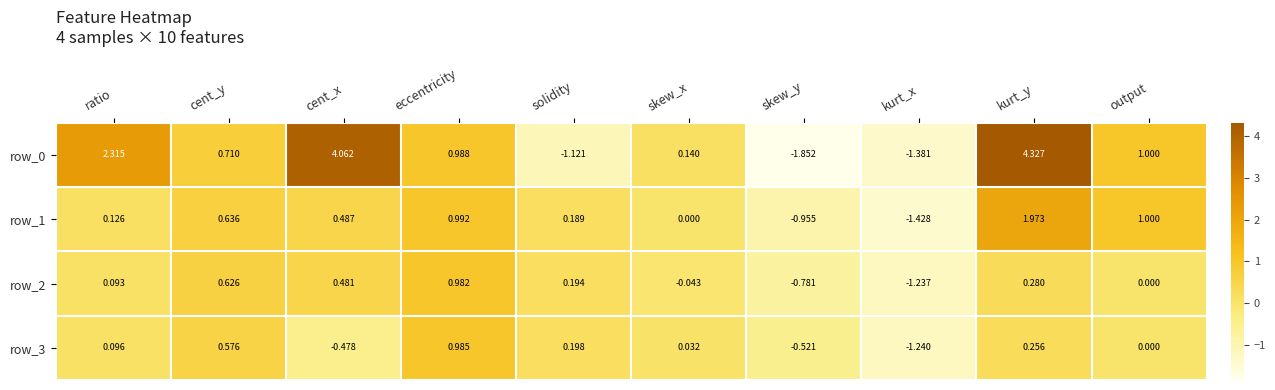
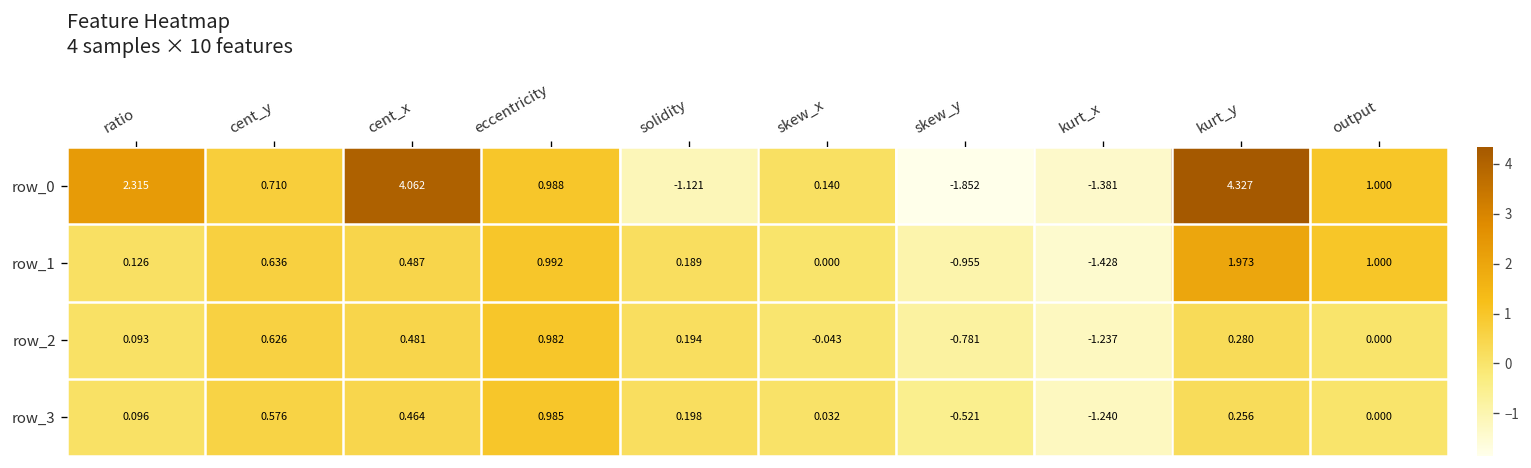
  {
    "row_0": {
      "ratio": 2.315,
      "cent_y": 0.710,
      "cent_x": 4.062,
      "eccentricity": 0.988,
      "solidity": -1.121,
      "skew_x": 0.140,
      "skew_y": -1.852,
      "kurt_x": -1.381,
      "kurt_y": 4.327,
      "output": 1.000
    },
    "row_1": {
      "ratio": 0.126,
      "cent_y": 0.636,
      "cent_x": 0.487,
      "eccentricity": 0.992,
      "solidity": 0.189,
      "skew_x": 0.000,
      "skew_y": -0.955,
      "kurt_x": -1.428,
      "kurt_y": 1.973,
      "output": 1.000
    },
    "row_2": {
      "ratio": 0.093,
      "cent_y": 0.626,
      "cent_x": 0.481,
      "eccentricity": 0.982,
      "solidity": 0.194,
      "skew_x": -0.043,
      "skew_y": -0.781,
      "kurt_x": -1.237,
      "kurt_y": 0.280,
      "output": 0.000
    },
    "row_3": {
      "ratio": 0.096,
      "cent_y": 0.576,
-     "cent_x": -0.478,
+     "cent_x": 0.464,
      "eccentricity": 0.985,
      "solidity": 0.198,
      "skew_x": 0.032,
      "skew_y": -0.521,
      "kurt_x": -1.240,
      "kurt_y": 0.256,
      "output": 0.000
    }
  }
